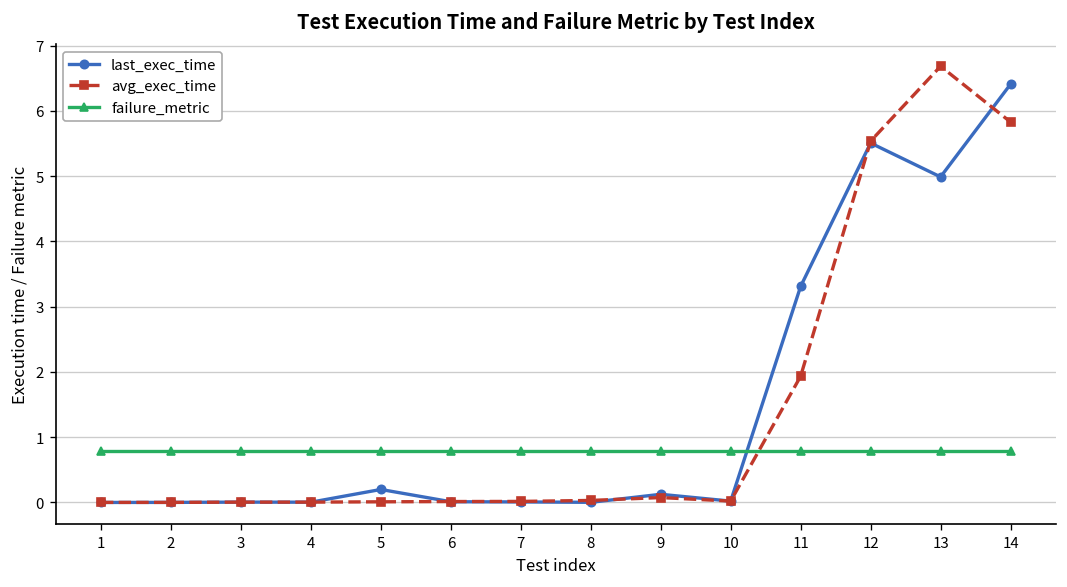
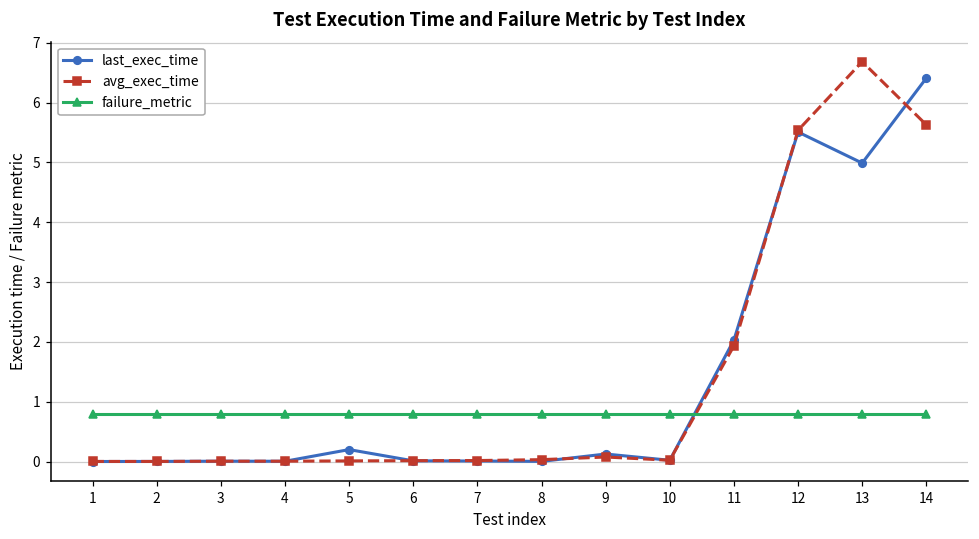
  {
    "last_exec_time": {
      "5": 0.2,
      "9": 0.1,
-     "11": 3.3,
+     "11": 2.0,
      "13": 5.0,
      "14": 6.4
    },
    "avg_exec_time": {
      "5": 0.0,
      "9": 0.1,
      "11": 1.9,
      "13": 6.7,
-     "14": 5.8
+     "14": 5.6
    },
    "failure_metric": {
      "1": 0.8,
      "2": 0.8,
      "3": 0.8,
      "4": 0.8,
      "5": 0.8,
      "6": 0.8,
      "7": 0.8,
      "8": 0.8,
      "9": 0.8,
      "10": 0.8,
      "11": 0.8,
      "12": 0.8,
      "13": 0.8,
      "14": 0.8
    }
  }
